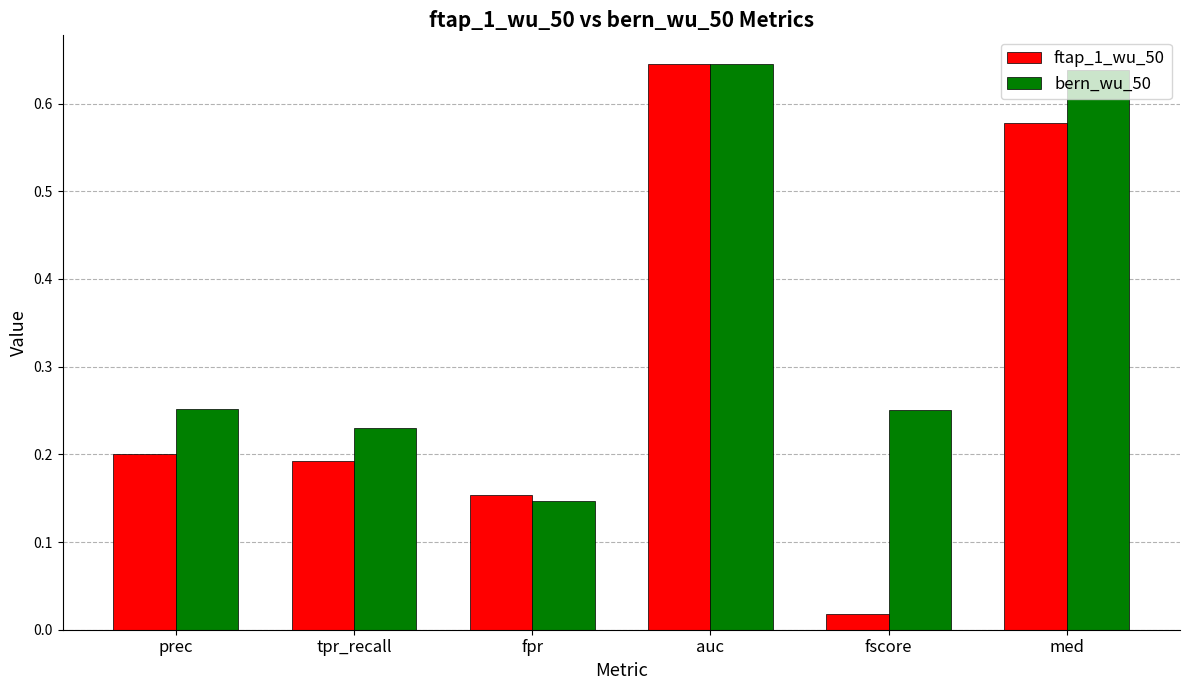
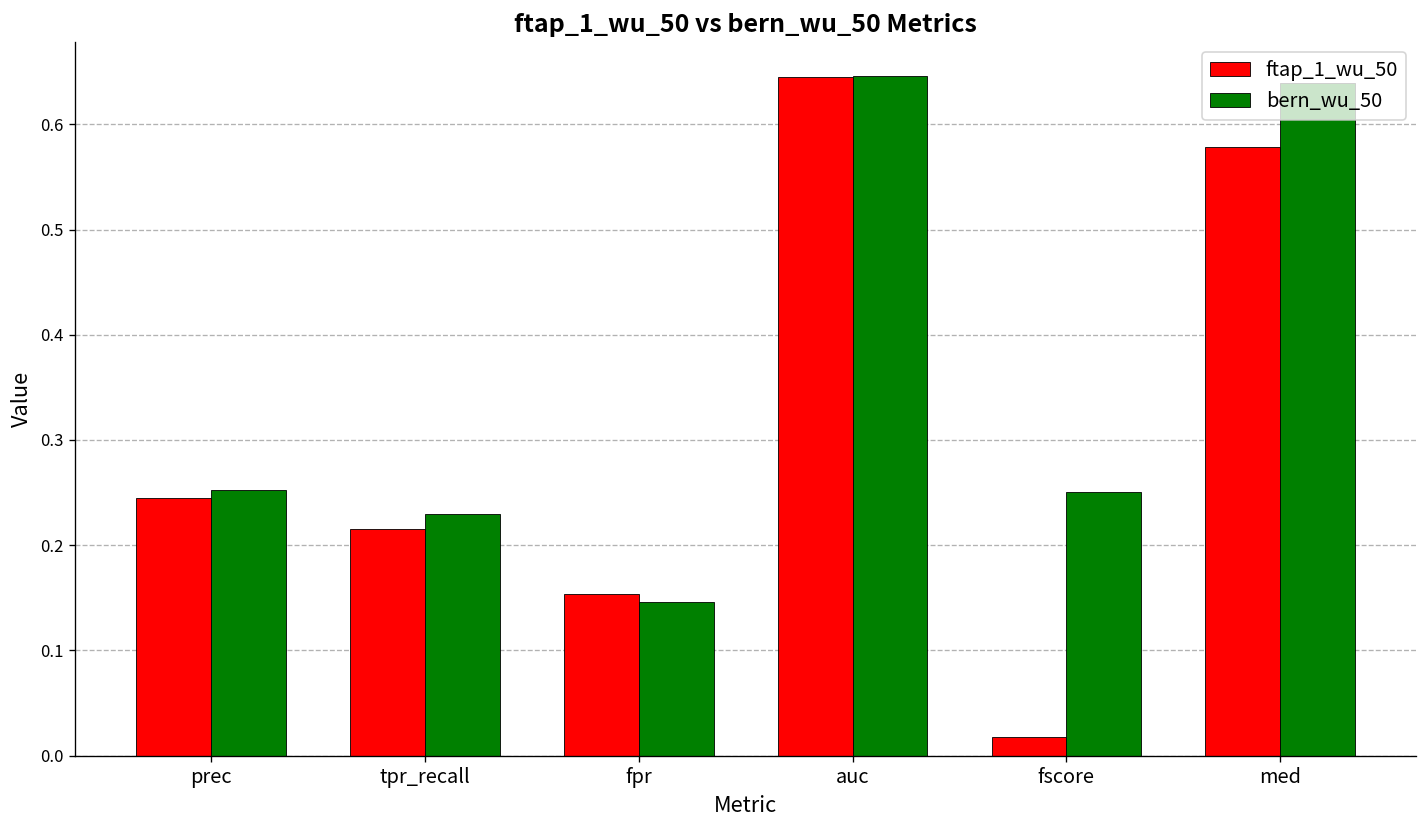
  {
    "ftap_1_wu_50": {
-     "prec": 0.20,
-     "tpr_recall": 0.19,
+     "prec": 0.24,
+     "tpr_recall": 0.22,
      "fpr": 0.15,
      "auc": 0.65,
      "fscore": 0.02,
      "med": 0.58
    },
    "bern_wu_50": {
      "prec": 0.25,
      "tpr_recall": 0.23,
      "fpr": 0.15,
      "auc": 0.65,
      "fscore": 0.25
    }
  }
